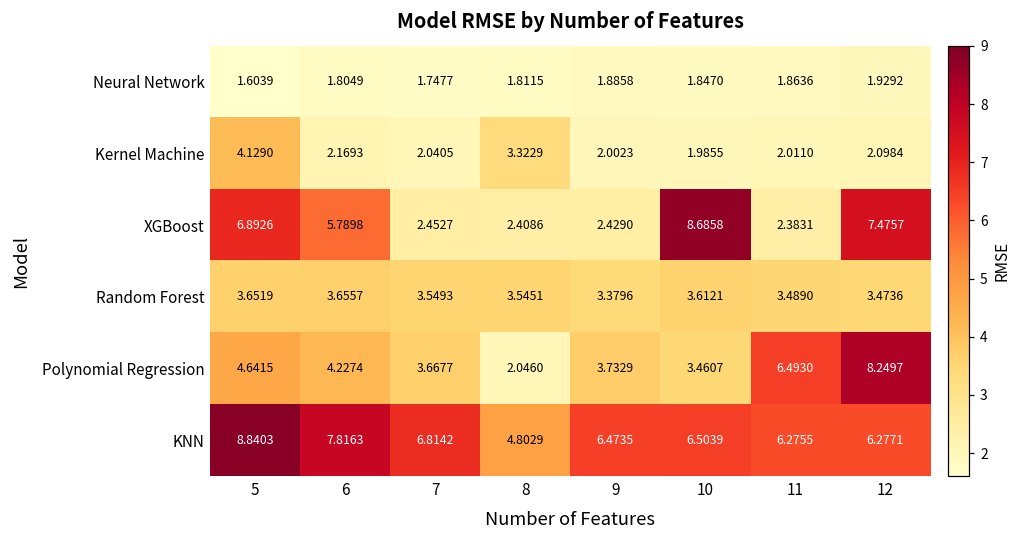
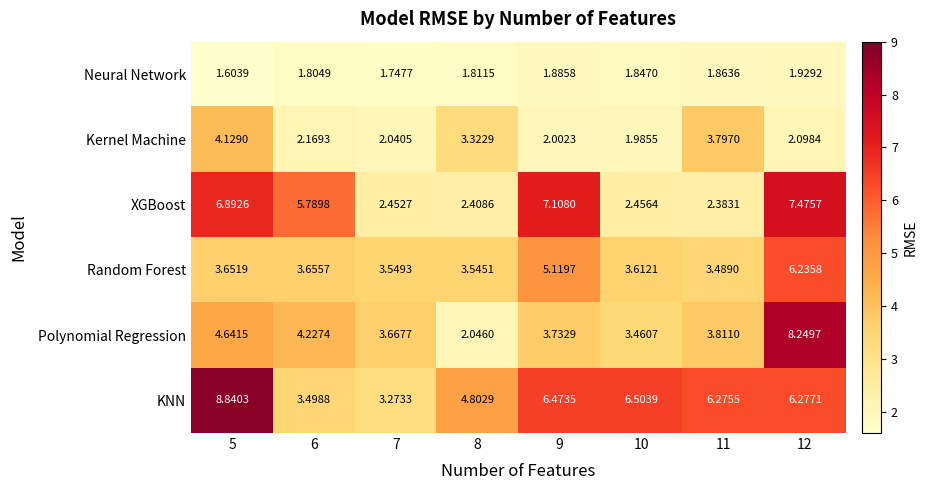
  {
    "Neural Network": {
      "5": 1.6039,
      "6": 1.8049,
      "7": 1.7477,
      "8": 1.8115,
      "9": 1.8858,
      "10": 1.8470,
      "11": 1.8636,
      "12": 1.9292
    },
    "Kernel Machine": {
      "5": 4.1290,
      "6": 2.1693,
      "7": 2.0405,
      "8": 3.3229,
      "9": 2.0023,
      "10": 1.9855,
-     "11": 2.0110,
+     "11": 3.7970,
      "12": 2.0984
    },
    "XGBoost": {
      "5": 6.8926,
      "6": 5.7898,
      "7": 2.4527,
      "8": 2.4086,
-     "9": 2.4290,
-     "10": 8.6858,
+     "9": 7.1080,
+     "10": 2.4564,
      "11": 2.3831,
      "12": 7.4757
    },
    "Random Forest": {
      "5": 3.6519,
      "6": 3.6557,
      "7": 3.5493,
      "8": 3.5451,
-     "9": 3.3796,
+     "9": 5.1197,
      "10": 3.6121,
      "11": 3.4890,
-     "12": 3.4736
+     "12": 6.2358
    },
    "Polynomial Regression": {
      "5": 4.6415,
      "6": 4.2274,
      "7": 3.6677,
      "8": 2.0460,
      "9": 3.7329,
      "10": 3.4607,
-     "11": 6.4930,
+     "11": 3.8110,
      "12": 8.2497
    },
    "KNN": {
      "5": 8.8403,
-     "6": 7.8163,
-     "7": 6.8142,
+     "6": 3.4988,
+     "7": 3.2733,
      "8": 4.8029,
      "9": 6.4735,
      "10": 6.5039,
      "11": 6.2755,
      "12": 6.2771
    }
  }
